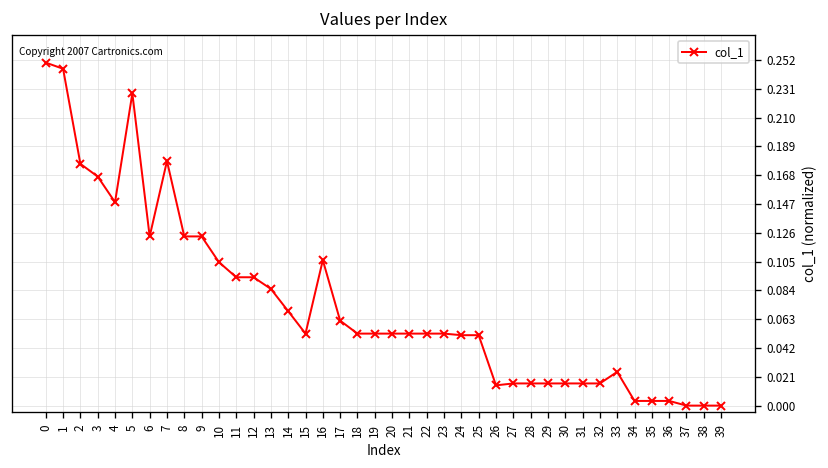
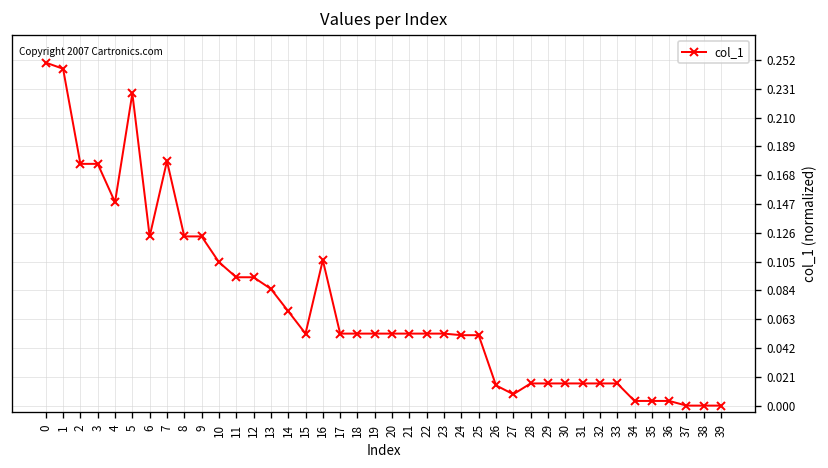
  {
    "1": 0.246,
    "2": 0.176,
-   "3": 0.167,
+   "3": 0.176,
    "4": 0.148,
    "5": 0.228,
    "6": 0.123,
    "7": 0.178,
    "8": 0.123,
    "9": 0.123,
    "10": 0.105,
    "11": 0.094,
    "12": 0.094,
    "13": 0.085,
    "14": 0.069,
    "15": 0.052,
    "16": 0.106,
-   "17": 0.062,
+   "17": 0.052,
    "18": 0.052,
    "19": 0.052,
    "20": 0.052,
    "21": 0.052,
    "22": 0.052,
    "23": 0.052,
    "24": 0.051,
    "25": 0.051,
    "26": 0.015,
-   "27": 0.016,
+   "27": 0.008,
    "28": 0.016,
    "29": 0.016,
    "30": 0.016,
    "31": 0.016,
    "32": 0.016,
-   "33": 0.025,
+   "33": 0.016,
    "34": 0.003,
    "35": 0.003,
    "36": 0.003,
    "37": 0.000,
    "38": 0.000,
    "39": 0.000
  }
